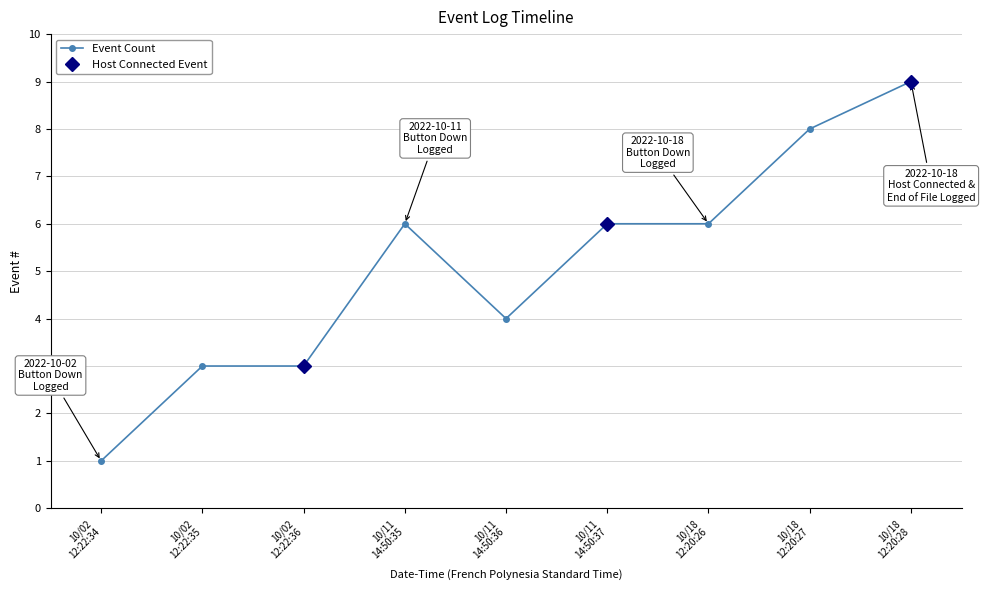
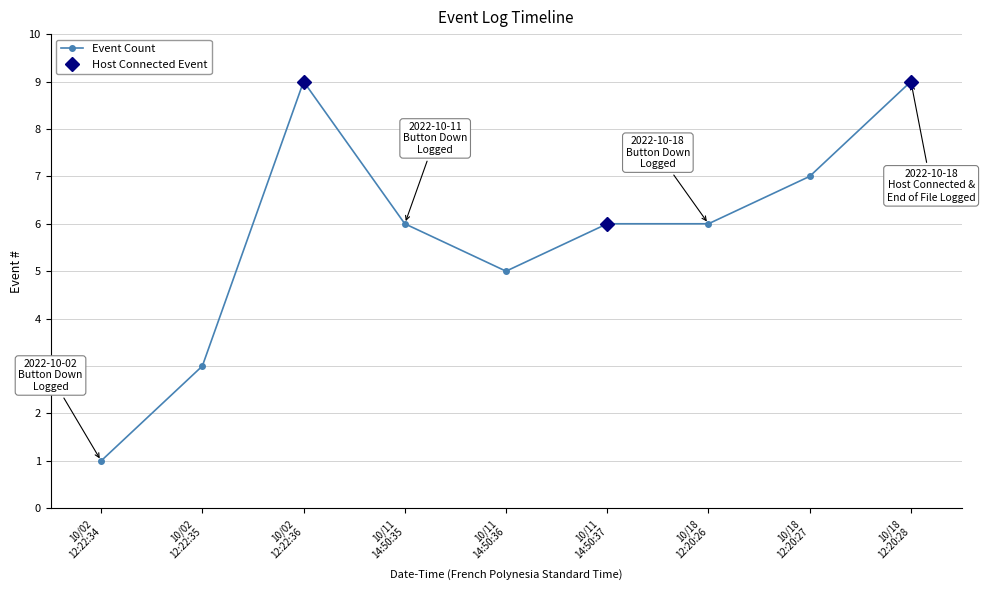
  {
    "Event Count": {
      "10/02 12:22:35": 3,
-     "10/02 12:22:36": 3,
-     "10/11 14:50:36": 4,
-     "10/18 12:20:27": 8
+     "10/02 12:22:36": 9,
+     "10/11 14:50:36": 5,
+     "10/18 12:20:27": 7
    }
  }
